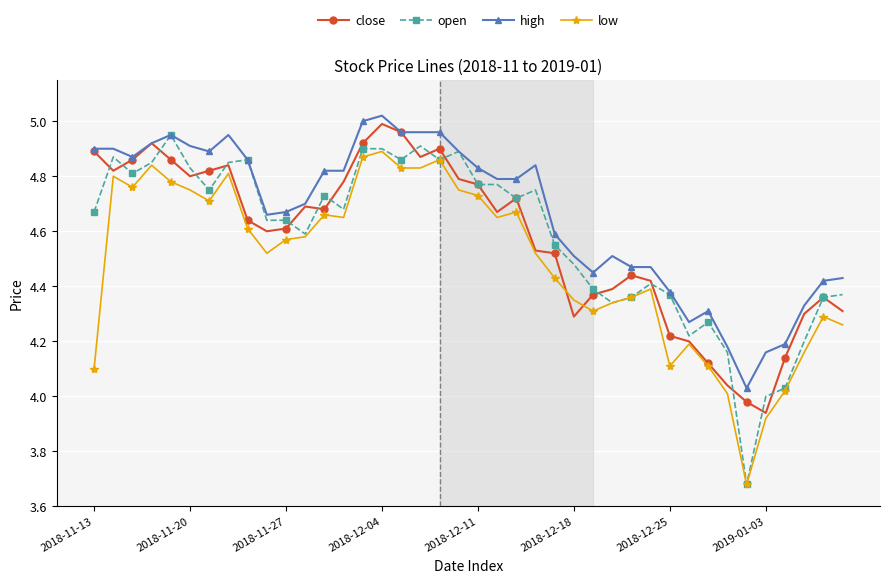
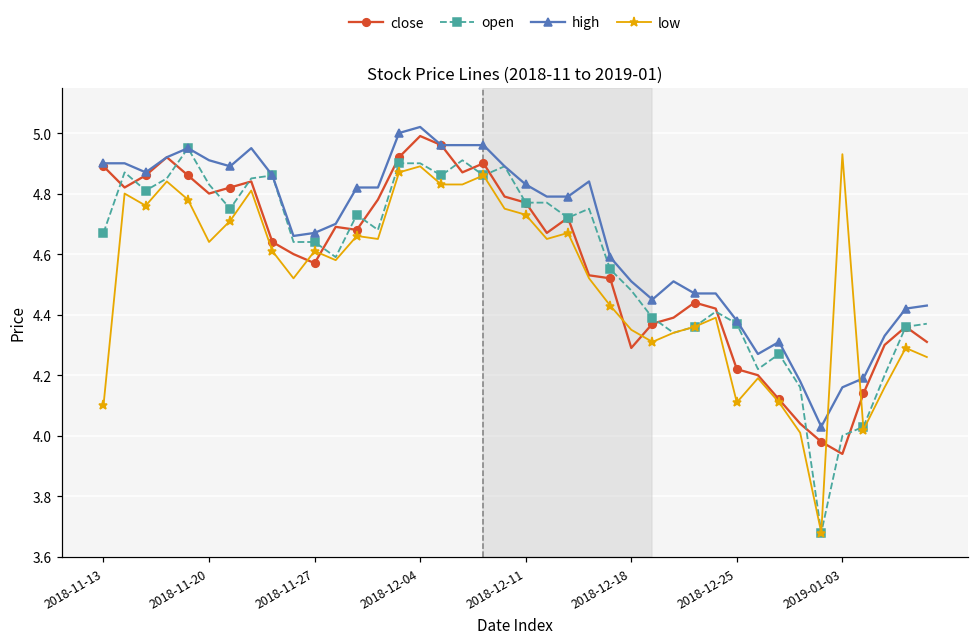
  {
    "close": {
      "2018-11-13": 4.89,
      "2018-11-20": 4.80,
-     "2018-11-27": 4.61,
+     "2018-11-27": 4.57,
      "2018-12-04": 4.99,
      "2018-12-18": 4.29,
      "2018-12-25": 4.22,
      "2019-01-03": 3.94
    },
    "low": {
      "2018-11-13": 4.10,
-     "2018-11-20": 4.75,
-     "2018-11-27": 4.57,
+     "2018-11-20": 4.64,
+     "2018-11-27": 4.61,
      "2018-12-04": 4.89,
      "2018-12-11": 4.73,
      "2018-12-18": 4.35,
      "2018-12-25": 4.11,
-     "2019-01-03": 3.92
+     "2019-01-03": 4.93
    }
  }
